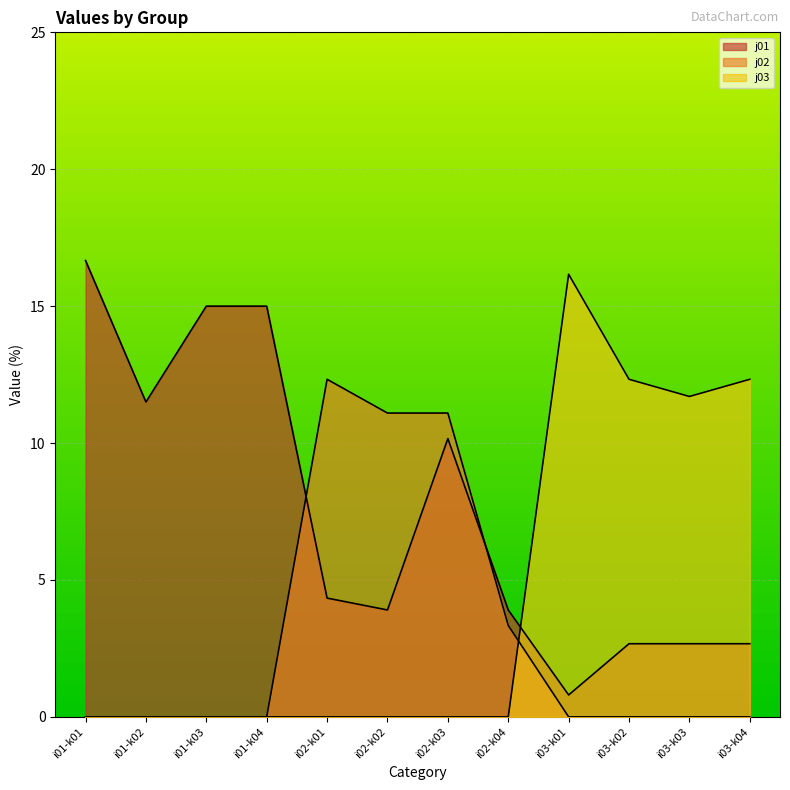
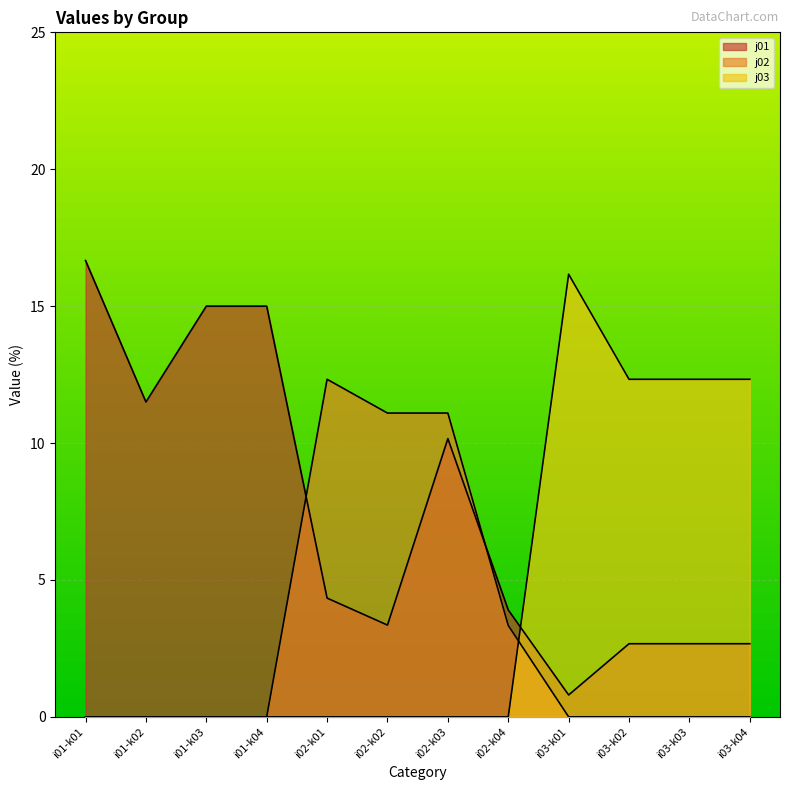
  {
    "j01": {
      "i01-k01": 16.7,
      "i01-k02": 11.5,
      "i01-k03": 15.0,
      "i01-k04": 15.0,
      "i02-k01": 4.3,
-     "i02-k02": 3.9,
+     "i02-k02": 3.4,
      "i02-k03": 10.2,
      "i02-k04": 3.9,
      "i03-k01": 0.8,
      "i03-k02": 2.7,
      "i03-k03": 2.7,
      "i03-k04": 2.7
    },
    "j02": {
      "i02-k01": 12.3,
      "i02-k02": 11.1,
      "i02-k03": 11.1,
      "i02-k04": 3.3,
      "i03-k01": 0.0,
      "i03-k02": 0.0,
      "i03-k03": 0.0,
      "i03-k04": 0.0
    },
    "j03": {
      "i02-k01": 0.0,
      "i02-k02": 0.0,
      "i02-k03": 0.0,
      "i02-k04": 0.0,
      "i03-k01": 16.2,
      "i03-k02": 12.3,
-     "i03-k03": 11.7,
+     "i03-k03": 12.3,
      "i03-k04": 12.3
    }
  }
